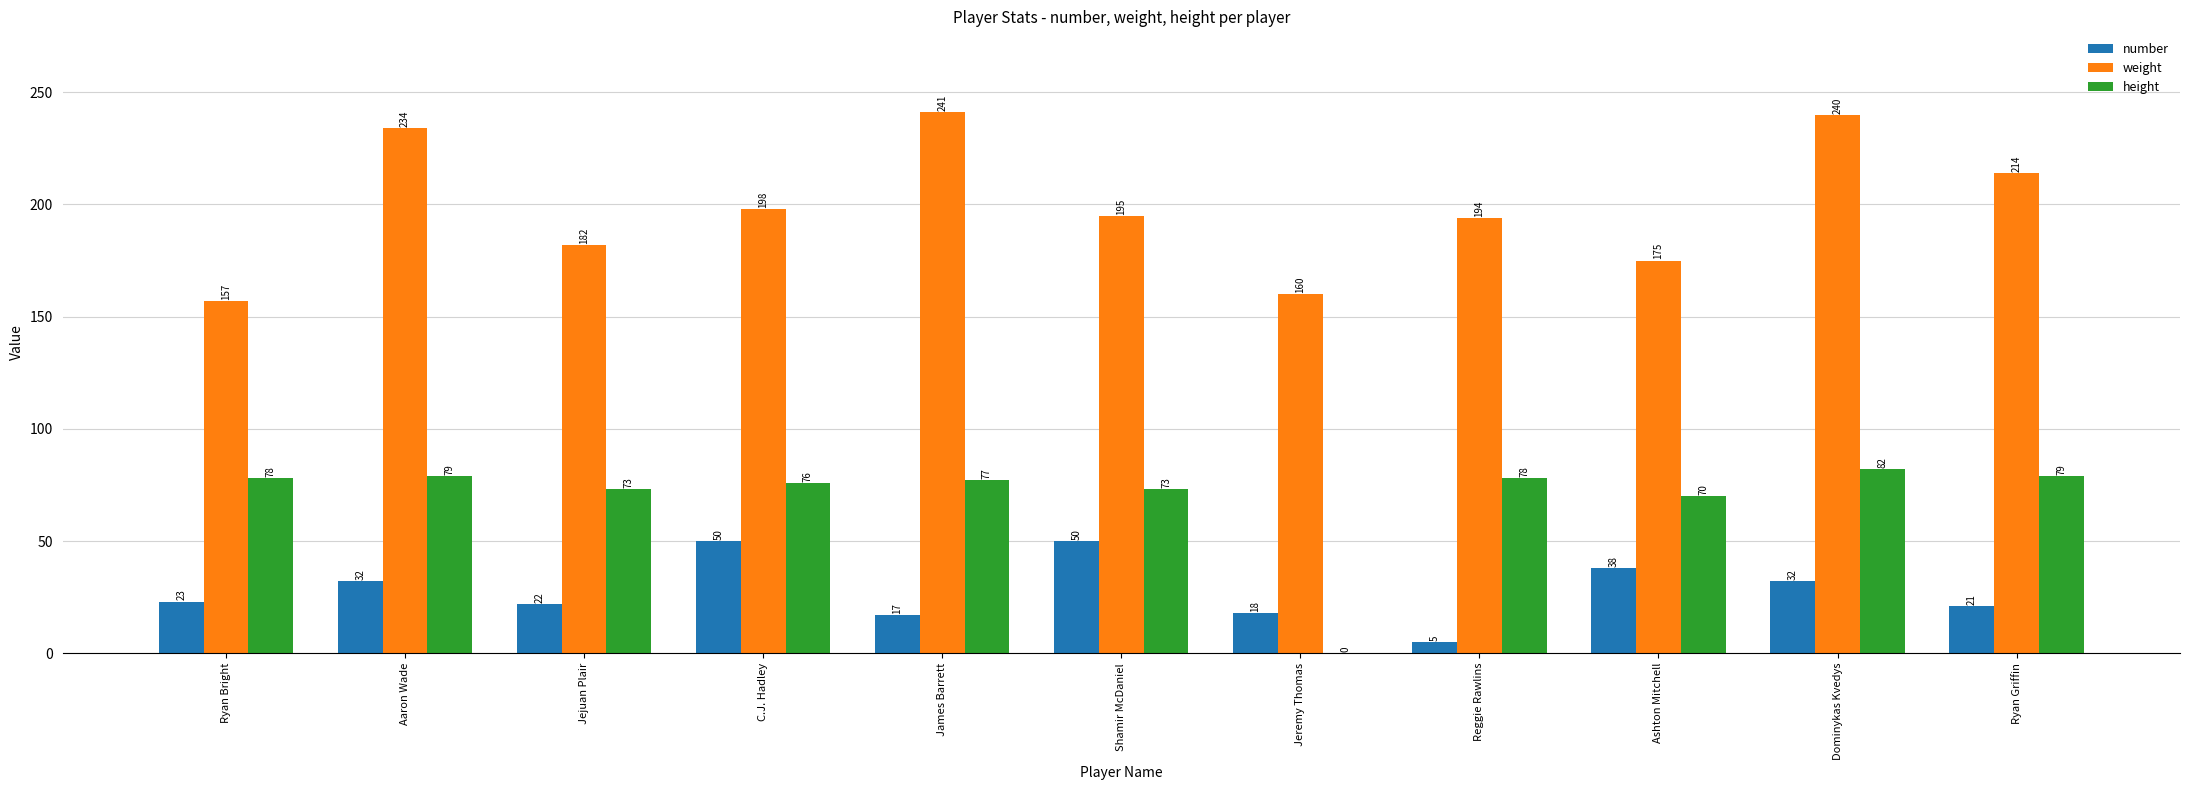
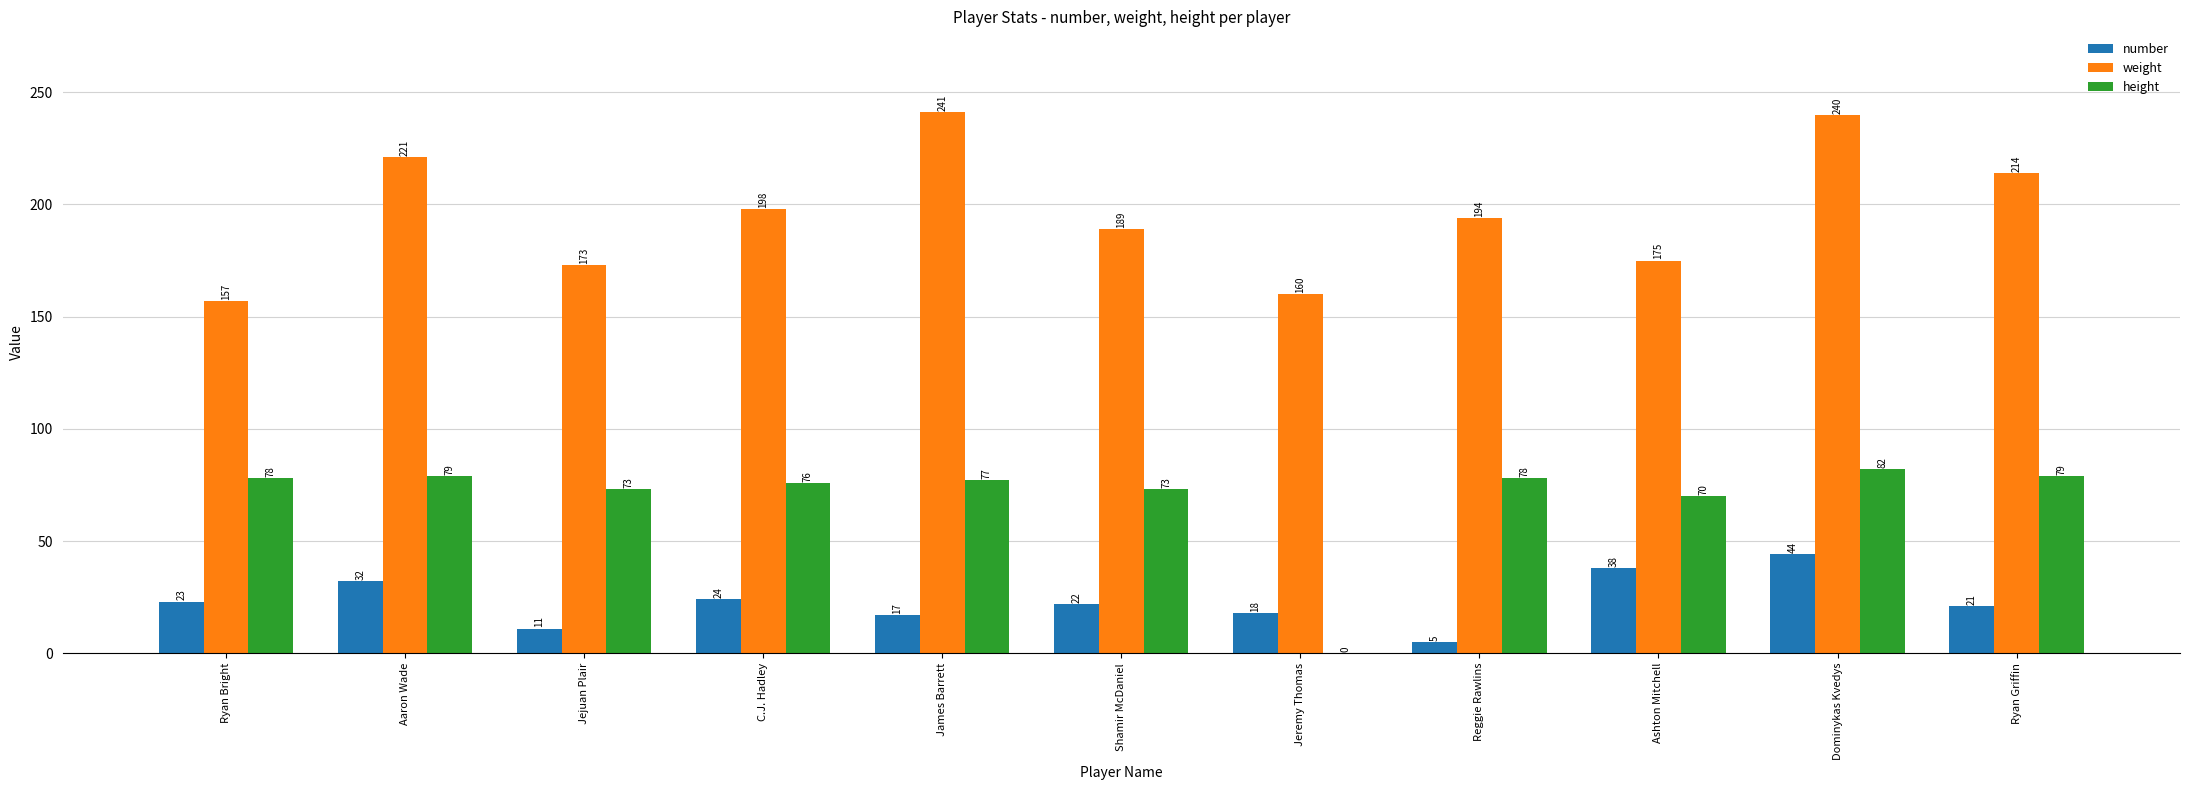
  {
    "number": {
      "Ryan Bright": 23,
      "Aaron Wade": 32,
-     "Jejuan Plair": 22,
-     "C.J. Hadley": 50,
+     "Jejuan Plair": 11,
+     "C.J. Hadley": 24,
      "James Barrett": 17,
-     "Shamir McDaniel": 50,
+     "Shamir McDaniel": 22,
      "Jeremy Thomas": 18,
      "Reggie Rawlins": 5,
      "Ashton Mitchell": 38,
-     "Dominykas Kvedys": 32,
+     "Dominykas Kvedys": 44,
      "Ryan Griffin": 21
    },
    "weight": {
      "Ryan Bright": 157,
-     "Aaron Wade": 234,
-     "Jejuan Plair": 182,
+     "Aaron Wade": 221,
+     "Jejuan Plair": 173,
      "C.J. Hadley": 198,
      "James Barrett": 241,
-     "Shamir McDaniel": 195,
+     "Shamir McDaniel": 189,
      "Jeremy Thomas": 160,
      "Reggie Rawlins": 194,
      "Ashton Mitchell": 175,
      "Dominykas Kvedys": 240,
      "Ryan Griffin": 214
    },
    "height": {
      "Ryan Bright": 78,
      "Aaron Wade": 79,
      "Jejuan Plair": 73,
      "C.J. Hadley": 76,
      "James Barrett": 77,
      "Shamir McDaniel": 73,
      "Jeremy Thomas": 0,
      "Reggie Rawlins": 78,
      "Ashton Mitchell": 70,
      "Dominykas Kvedys": 82,
      "Ryan Griffin": 79
    }
  }
